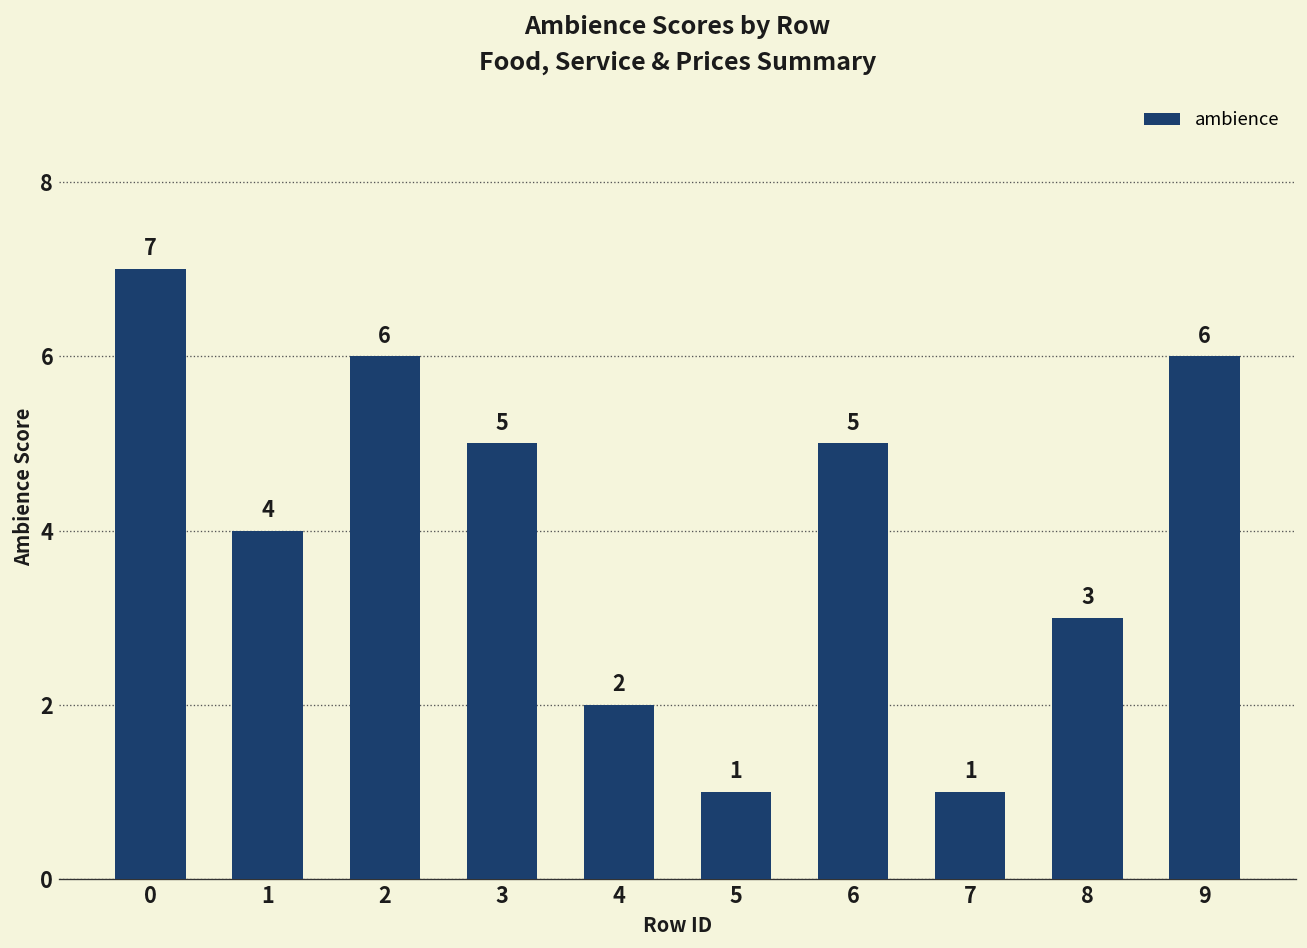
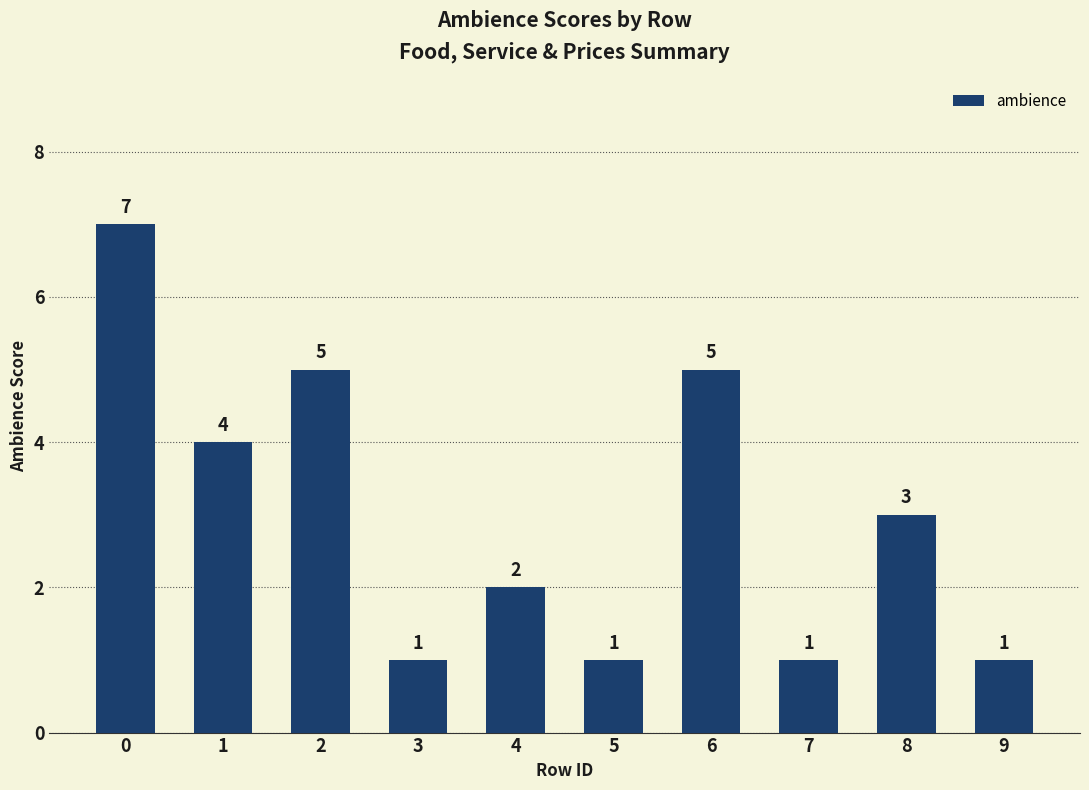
  {
    "0": 7,
    "1": 4,
-   "2": 6,
-   "3": 5,
+   "2": 5,
+   "3": 1,
    "4": 2,
    "5": 1,
    "6": 5,
    "7": 1,
    "8": 3,
-   "9": 6
+   "9": 1
  }
